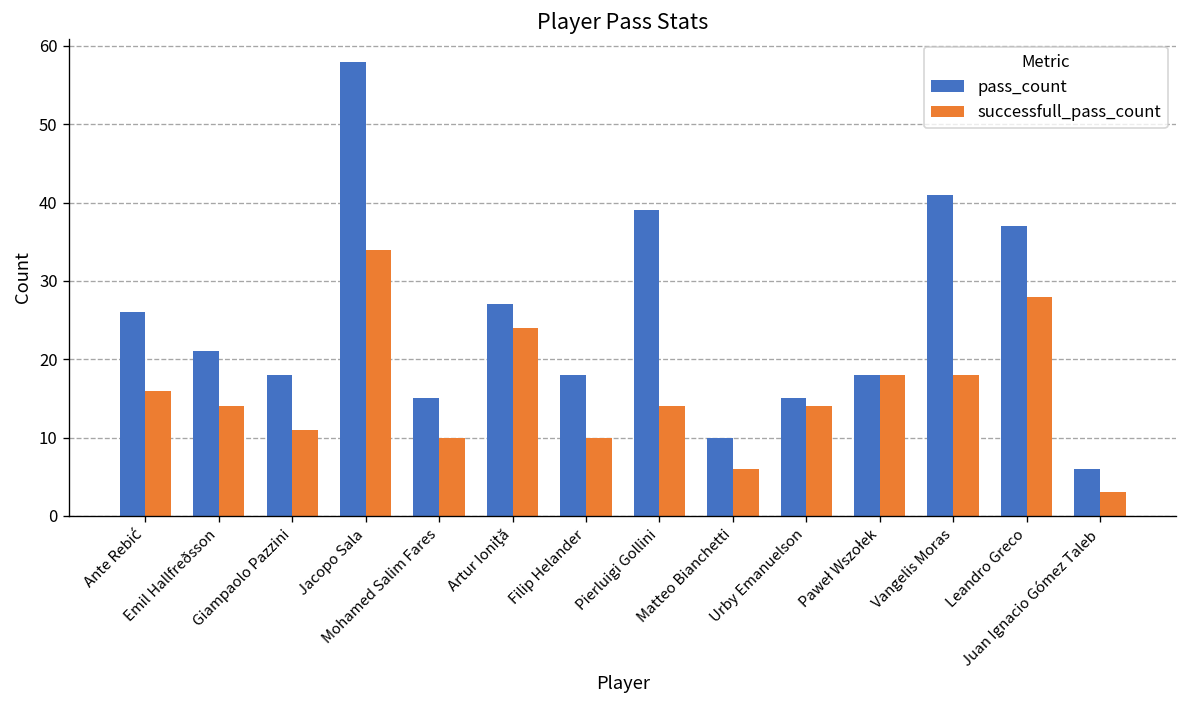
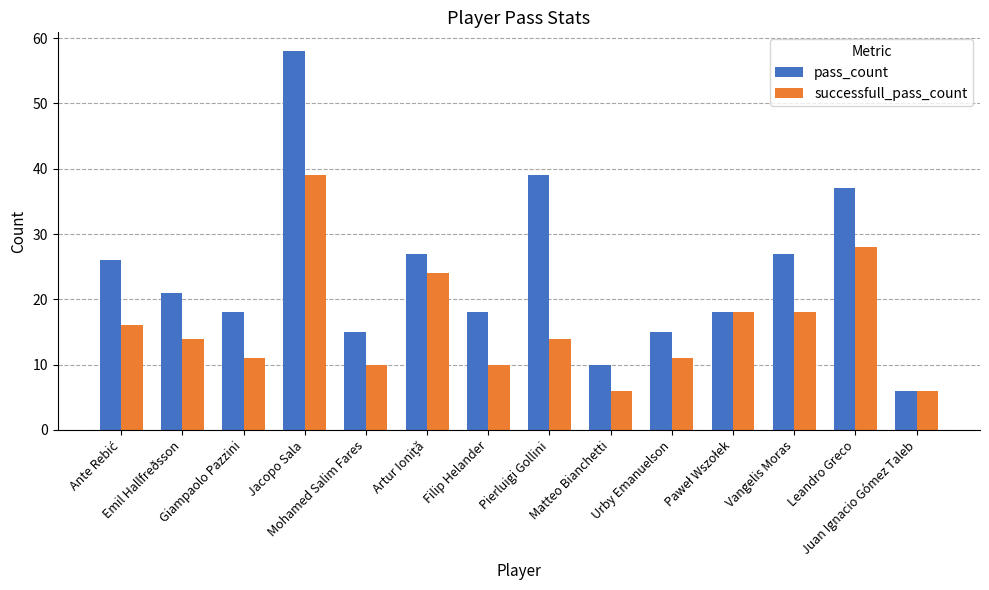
  {
    "pass_count": {
      "Ante Rebić": 26,
      "Emil Hallfreðsson": 21,
      "Giampaolo Pazzini": 18,
      "Jacopo Sala": 58,
      "Mohamed Salim Fares": 15,
      "Artur Ioniţă": 27,
      "Filip Helander": 18,
      "Pierluigi Gollini": 39,
      "Matteo Bianchetti": 10,
      "Urby Emanuelson": 15,
      "Paweł Wszołek": 18,
-     "Vangelis Moras": 41,
+     "Vangelis Moras": 27,
      "Leandro Greco": 37,
      "Juan Ignacio Gómez Taleb": 6
    },
    "successfull_pass_count": {
      "Ante Rebić": 16,
      "Emil Hallfreðsson": 14,
      "Giampaolo Pazzini": 11,
-     "Jacopo Sala": 34,
+     "Jacopo Sala": 39,
      "Mohamed Salim Fares": 10,
      "Artur Ioniţă": 24,
      "Filip Helander": 10,
      "Pierluigi Gollini": 14,
      "Matteo Bianchetti": 6,
-     "Urby Emanuelson": 14,
+     "Urby Emanuelson": 11,
      "Paweł Wszołek": 18,
      "Vangelis Moras": 18,
      "Leandro Greco": 28,
-     "Juan Ignacio Gómez Taleb": 3
+     "Juan Ignacio Gómez Taleb": 6
    }
  }
